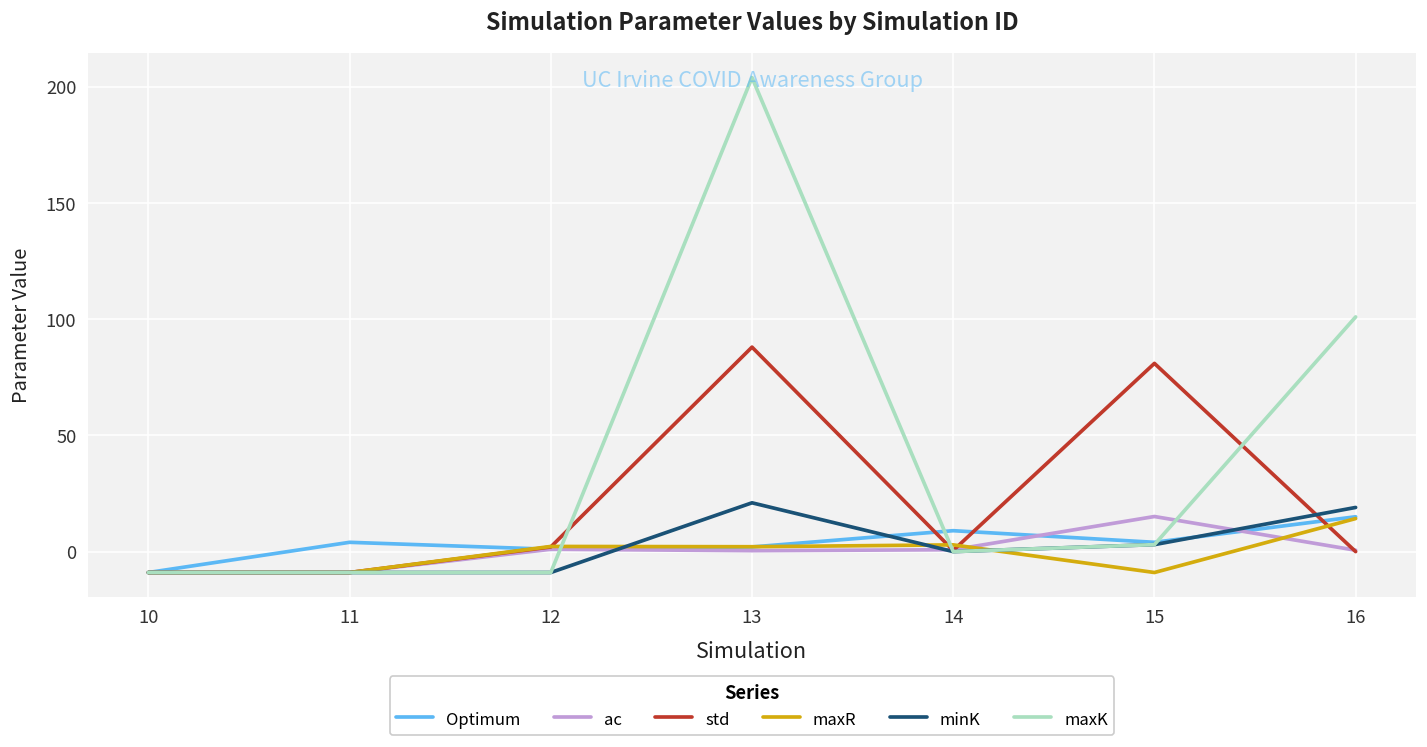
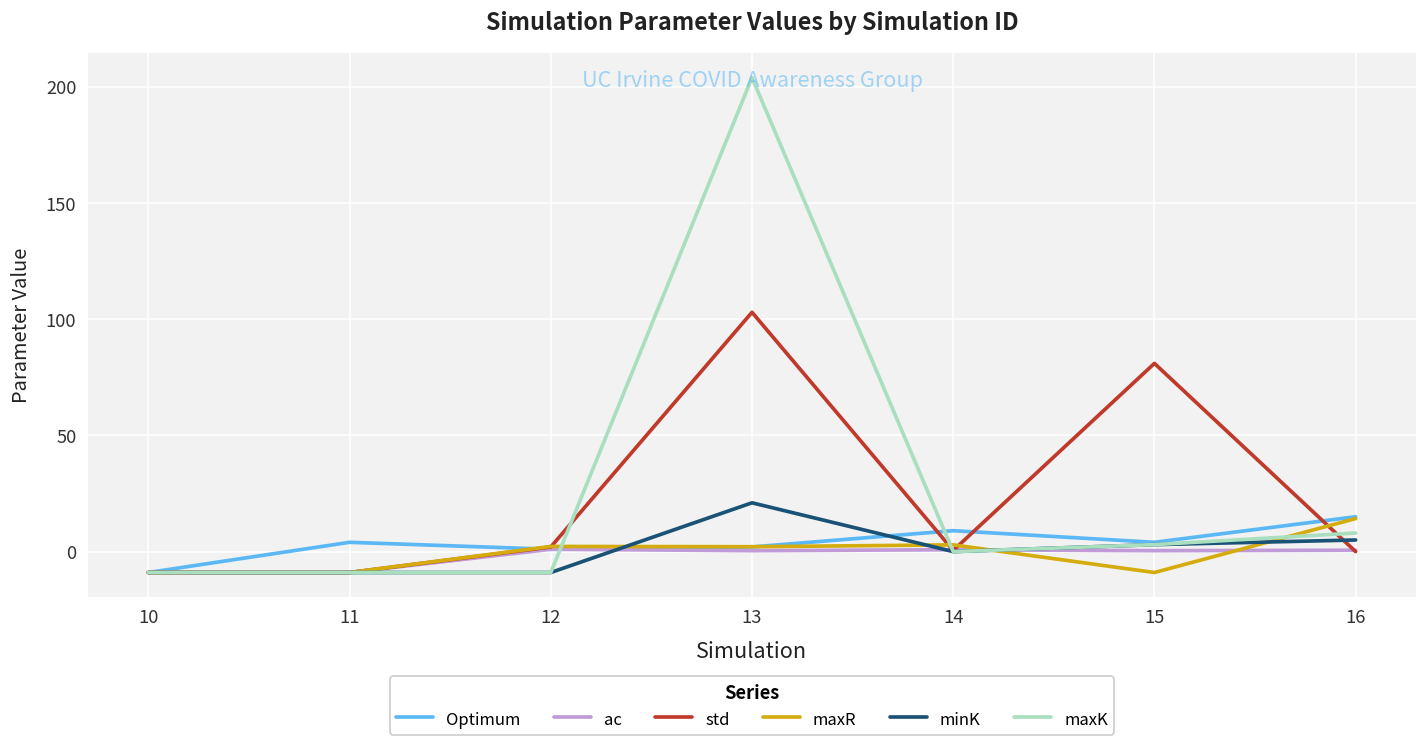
  {
    "Optimum": {
      "11": 4,
      "14": 9
    },
    "ac": {
      "13": 0,
-     "15": 15
+     "15": 0
    },
    "std": {
-     "13": 88,
+     "13": 103,
      "15": 81
    },
    "maxR": {
      "14": 3,
      "15": -9
    },
    "minK": {
      "13": 21,
-     "16": 19
+     "16": 5
    },
    "maxK": {
      "13": 204,
-     "16": 101
+     "16": 8
    }
  }
